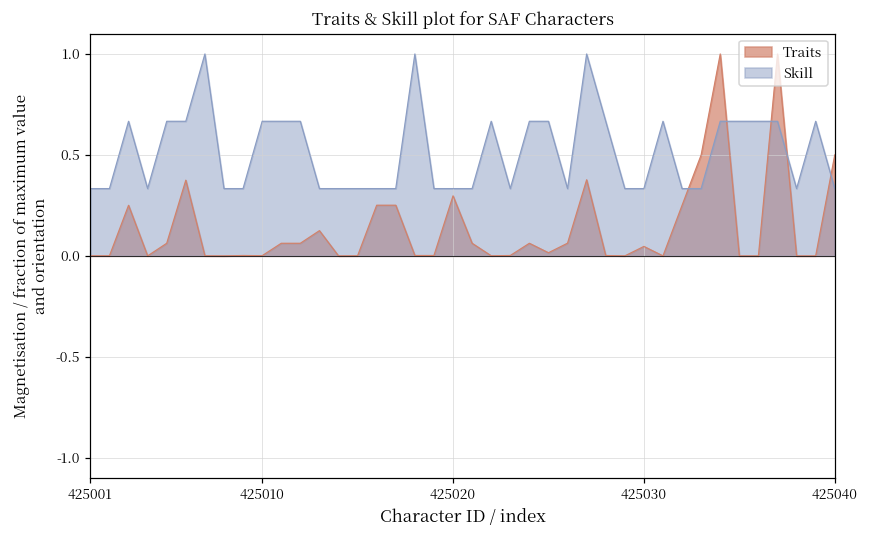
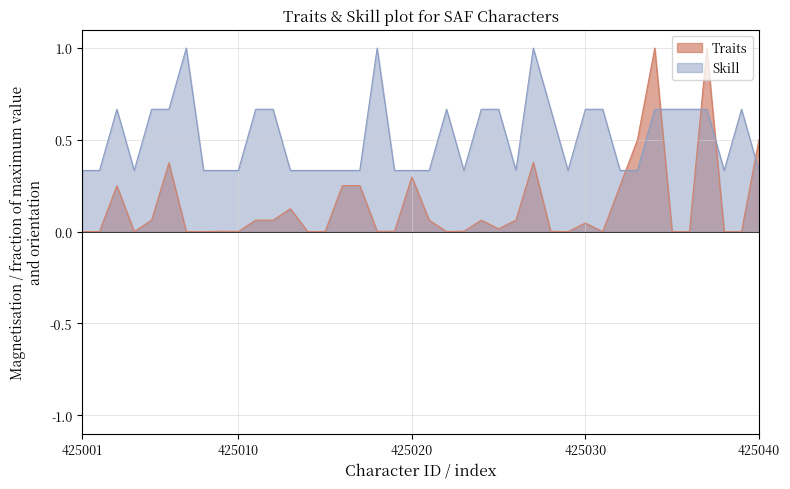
  {
    "Traits": {
      "425001": 0.00,
      "425010": 0.00,
      "425020": 0.30,
      "425030": 0.05,
      "425040": 0.50
    },
    "Skill": {
      "425001": 0.33,
-     "425010": 0.67,
+     "425010": 0.33,
      "425020": 0.33,
-     "425030": 0.33,
+     "425030": 0.67,
      "425040": 0.33
    }
  }
